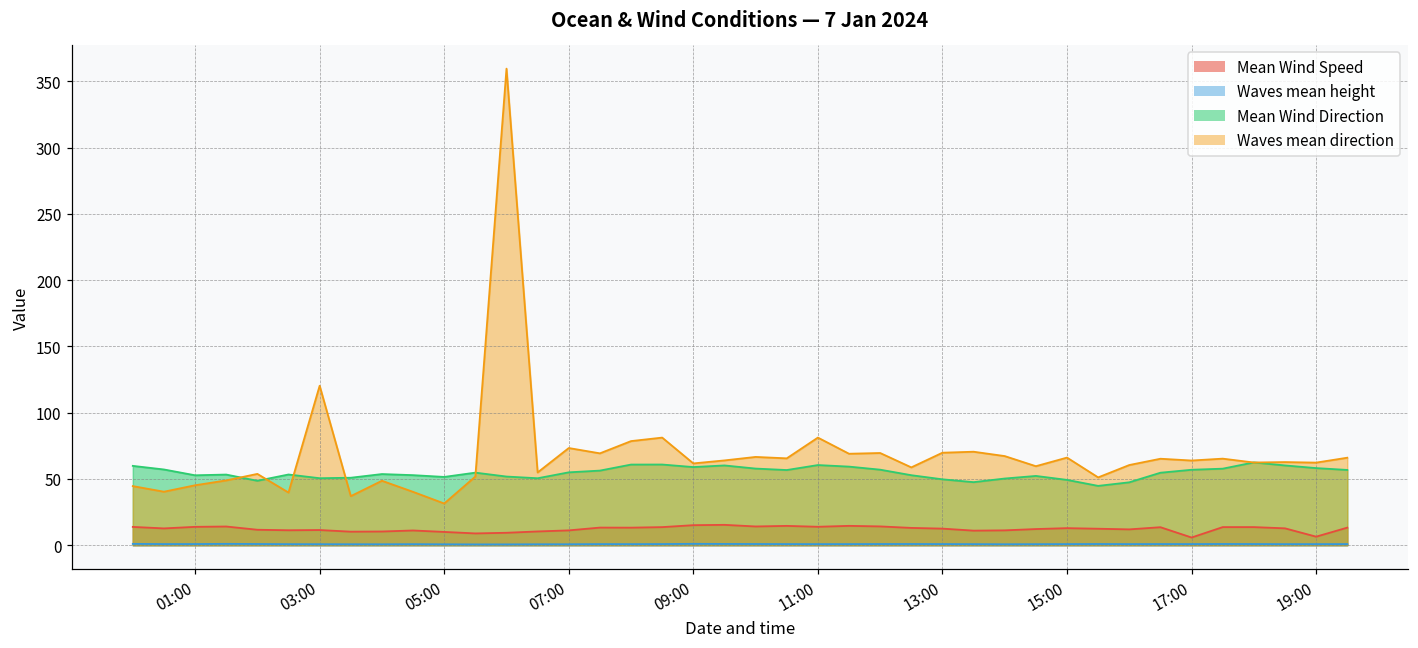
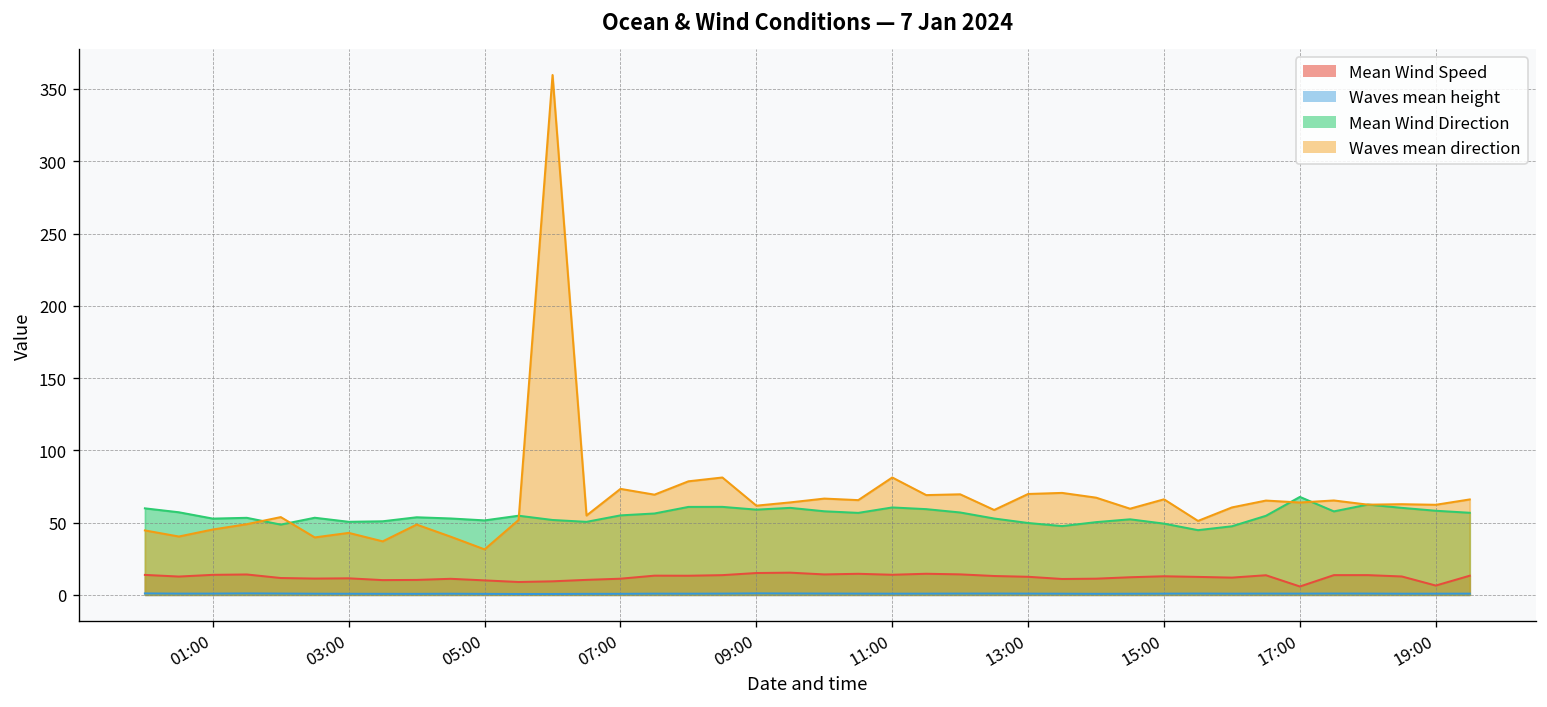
  {
    "Mean Wind Speed": {
      "01:00": 14,
      "03:00": 11,
      "05:00": 10,
      "07:00": 11,
      "09:00": 15,
      "11:00": 14,
      "13:00": 12,
      "15:00": 13,
      "17:00": 6,
      "19:00": 6
    },
    "Waves mean height": {
      "01:00": 1,
      "03:00": 1,
      "05:00": 1,
      "07:00": 1,
      "09:00": 1,
      "11:00": 1,
      "13:00": 1,
      "15:00": 1,
      "17:00": 1,
      "19:00": 1
    },
    "Mean Wind Direction": {
      "01:00": 53,
      "03:00": 51,
      "05:00": 51,
      "07:00": 55,
      "09:00": 59,
      "11:00": 60,
      "13:00": 50,
      "15:00": 49,
-     "17:00": 57,
+     "17:00": 68,
      "19:00": 58
    },
    "Waves mean direction": {
      "01:00": 45,
-     "03:00": 120,
+     "03:00": 43,
      "05:00": 31,
      "07:00": 73,
      "09:00": 62,
      "11:00": 81,
      "13:00": 70,
      "15:00": 66,
      "17:00": 64,
      "19:00": 62
    }
  }
